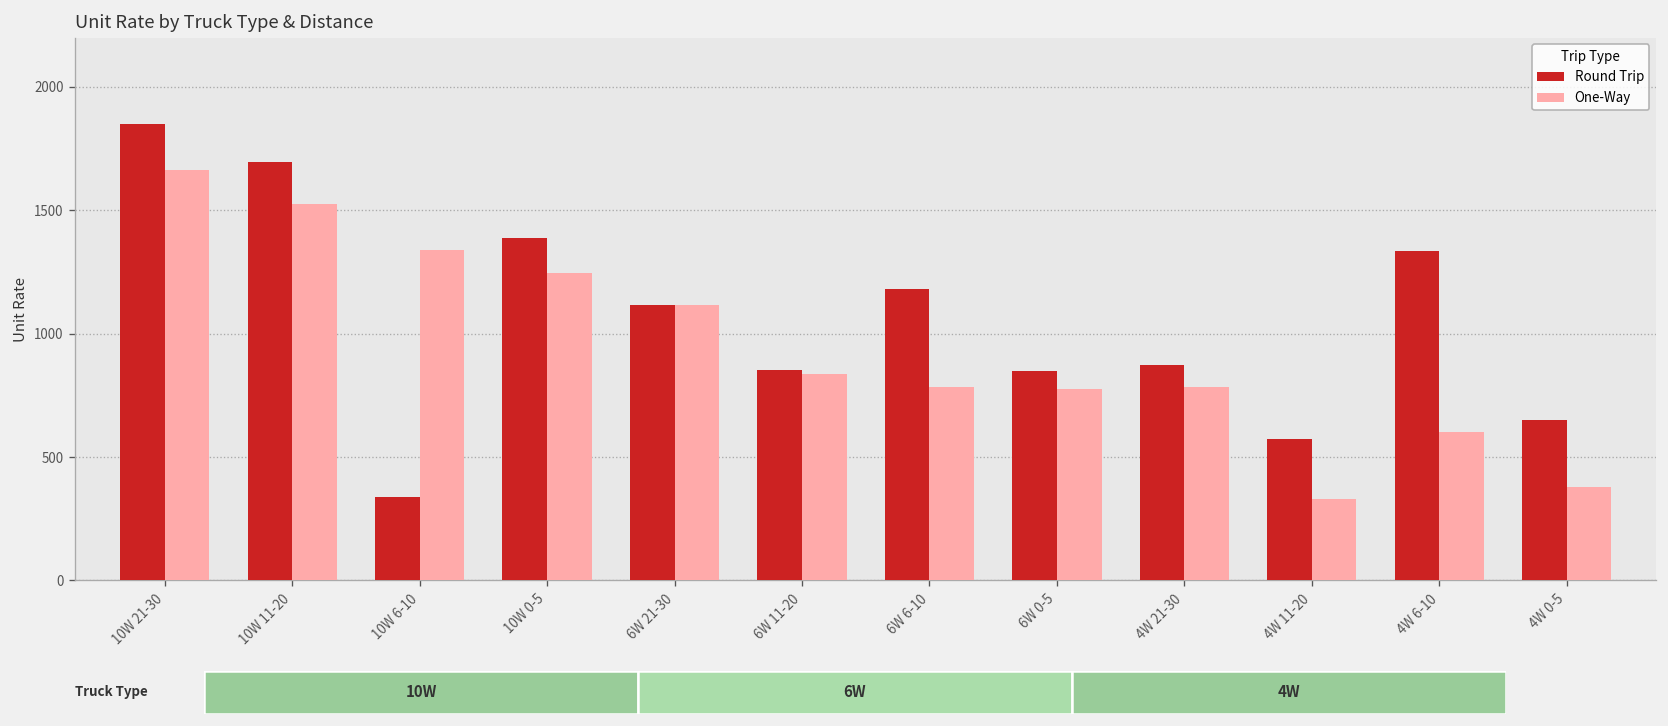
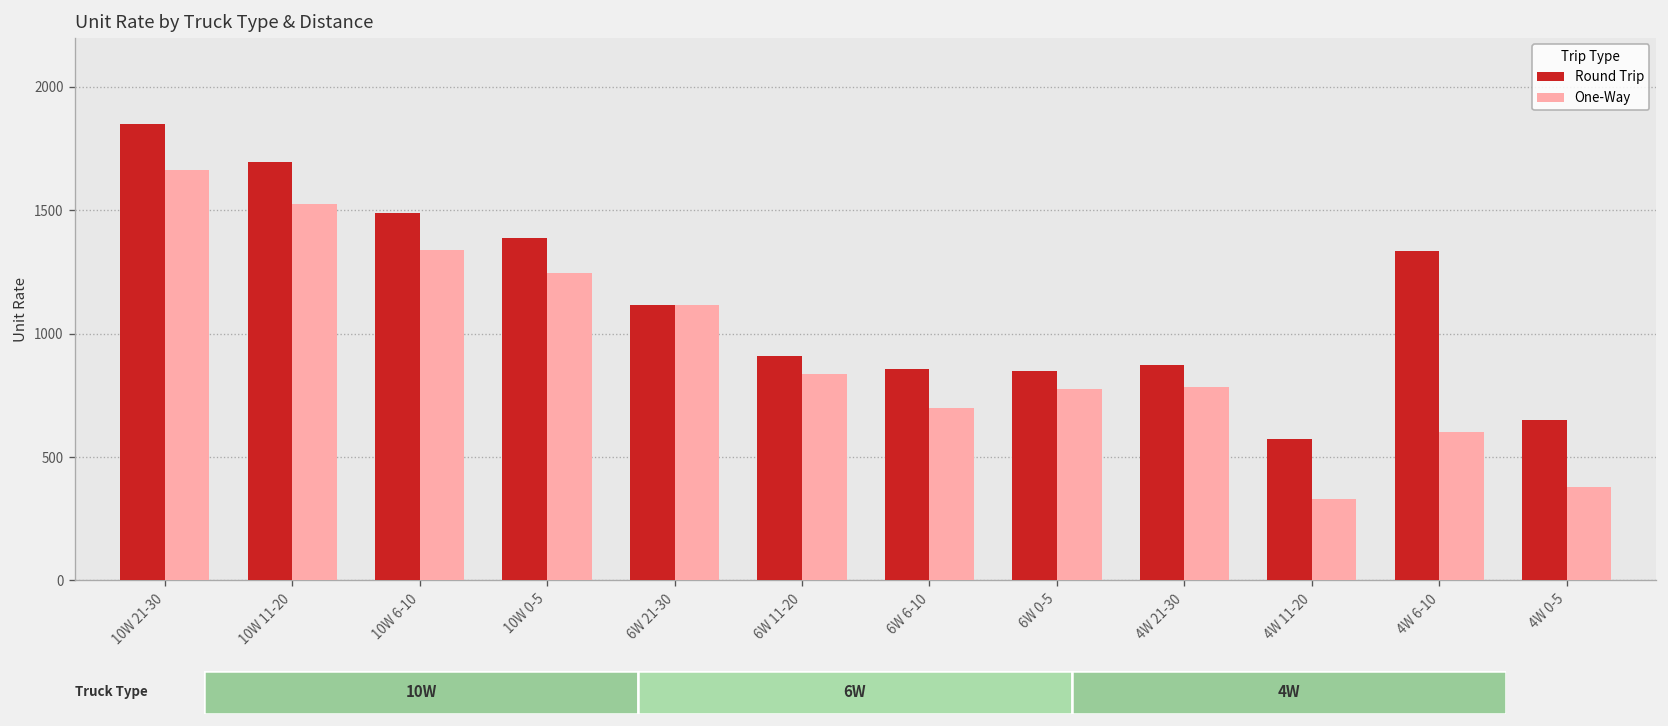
  {
    "Round Trip": {
      "10W 21-30": 1850,
      "10W 11-20": 1700,
-     "10W 6-10": 340,
+     "10W 6-10": 1490,
      "10W 0-5": 1390,
      "6W 21-30": 1120,
-     "6W 11-20": 850,
-     "6W 6-10": 1180,
+     "6W 11-20": 910,
+     "6W 6-10": 860,
      "6W 0-5": 850,
      "4W 21-30": 870,
      "4W 11-20": 570,
      "4W 6-10": 1330,
      "4W 0-5": 650
    },
    "One-Way": {
      "10W 21-30": 1660,
      "10W 11-20": 1530,
      "10W 6-10": 1340,
      "10W 0-5": 1250,
      "6W 21-30": 1120,
      "6W 11-20": 840,
-     "6W 6-10": 790,
+     "6W 6-10": 700,
      "6W 0-5": 780,
      "4W 21-30": 790,
      "4W 11-20": 330,
      "4W 6-10": 600,
      "4W 0-5": 380
    }
  }
